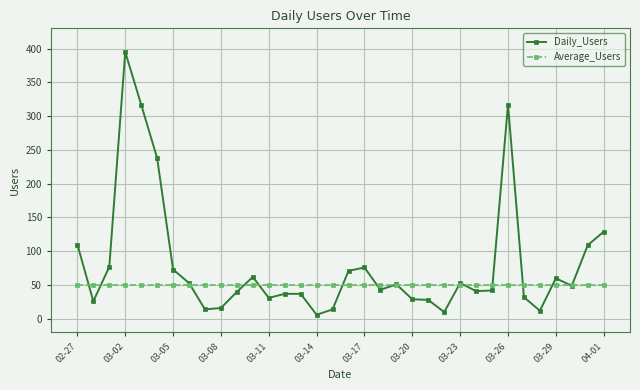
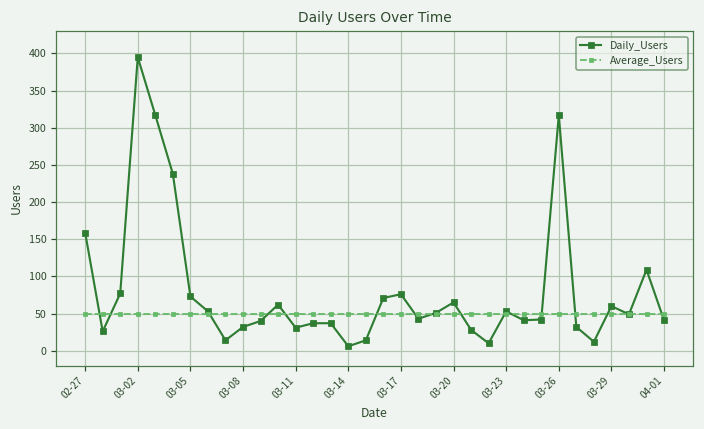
  {
    "Daily_Users": {
-     "02-27": 110,
+     "02-27": 160,
      "03-02": 400,
      "03-05": 70,
-     "03-08": 20,
+     "03-08": 30,
      "03-11": 30,
      "03-14": 10,
      "03-17": 80,
-     "03-20": 30,
+     "03-20": 70,
      "03-26": 320,
      "03-29": 60,
-     "04-01": 130
+     "04-01": 40
    },
    "Average_Users": {
      "02-27": 50,
      "03-02": 50,
      "03-05": 50,
      "03-08": 50,
      "03-11": 50,
      "03-14": 50,
      "03-17": 50,
      "03-20": 50,
      "03-26": 50,
      "03-29": 50,
      "04-01": 50
    }
  }
